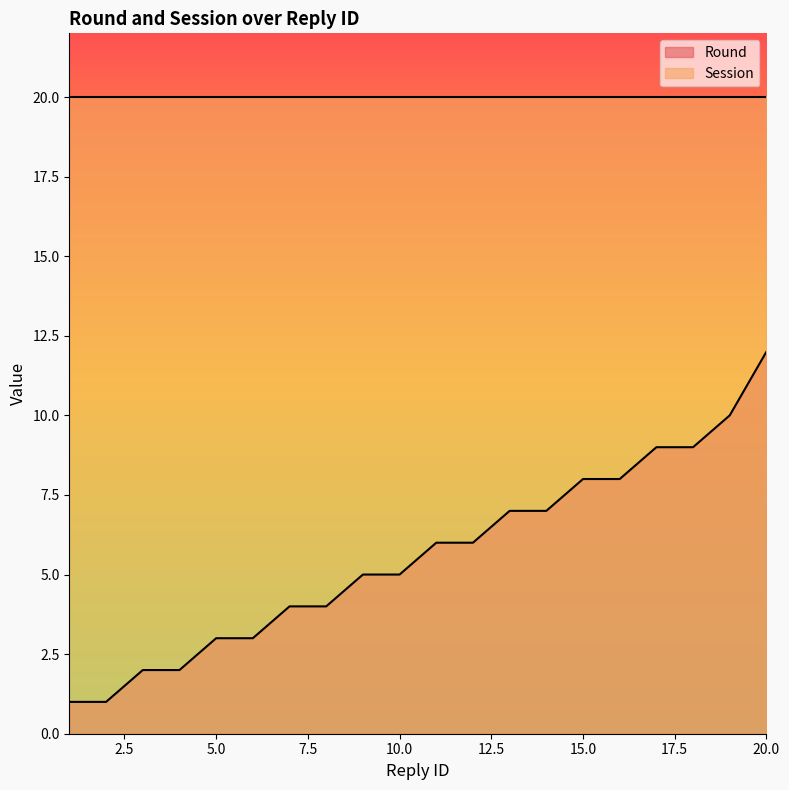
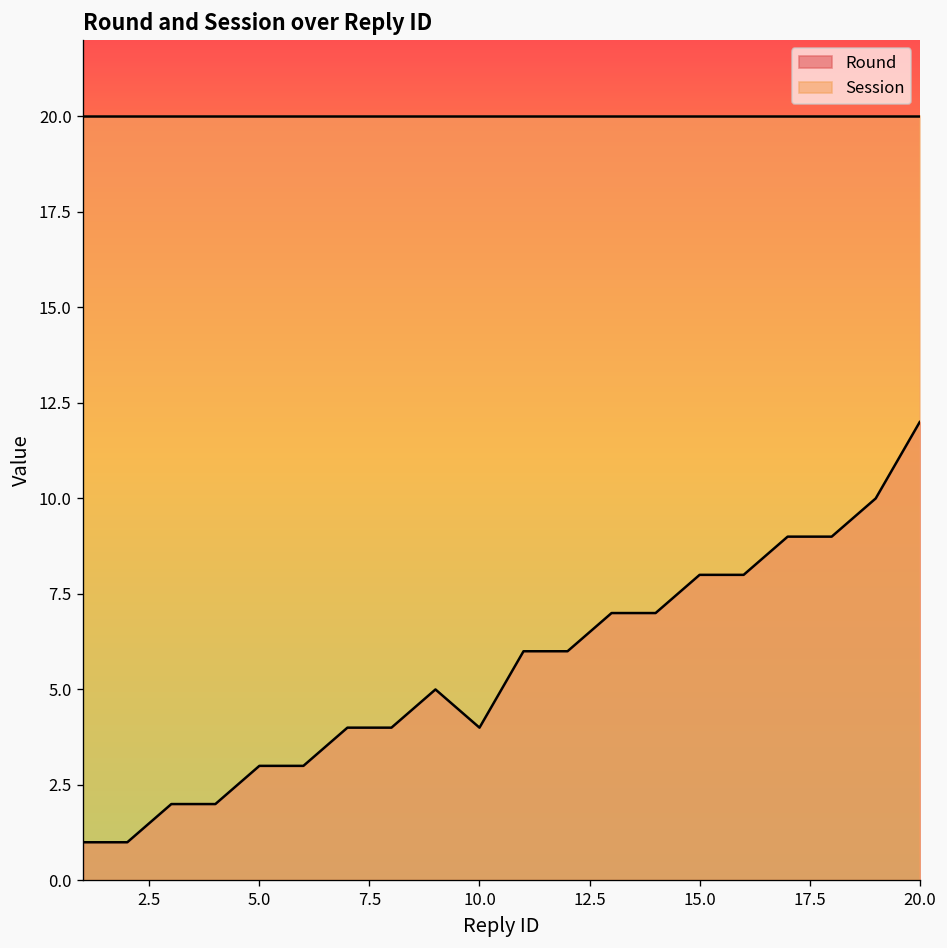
  {
    "Round": {
      "5.0": 3,
-     "10.0": 5,
+     "10.0": 4,
      "15.0": 8,
      "20.0": 12
    },
    "Session": {
      "5.0": 20,
      "10.0": 20,
      "15.0": 20,
      "20.0": 20
    }
  }
